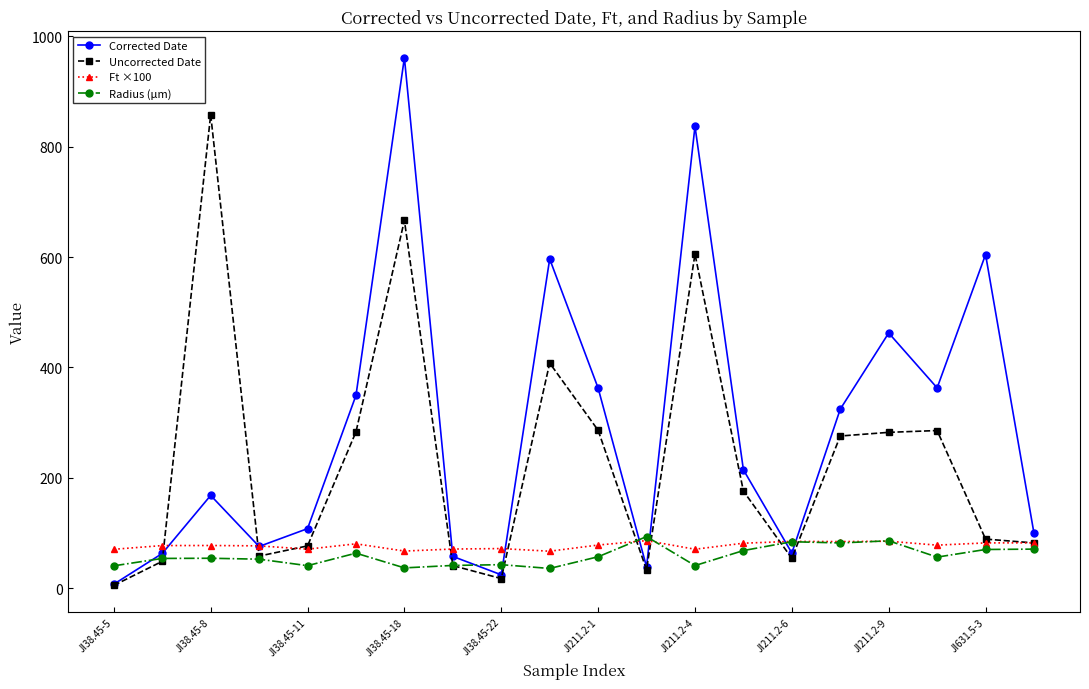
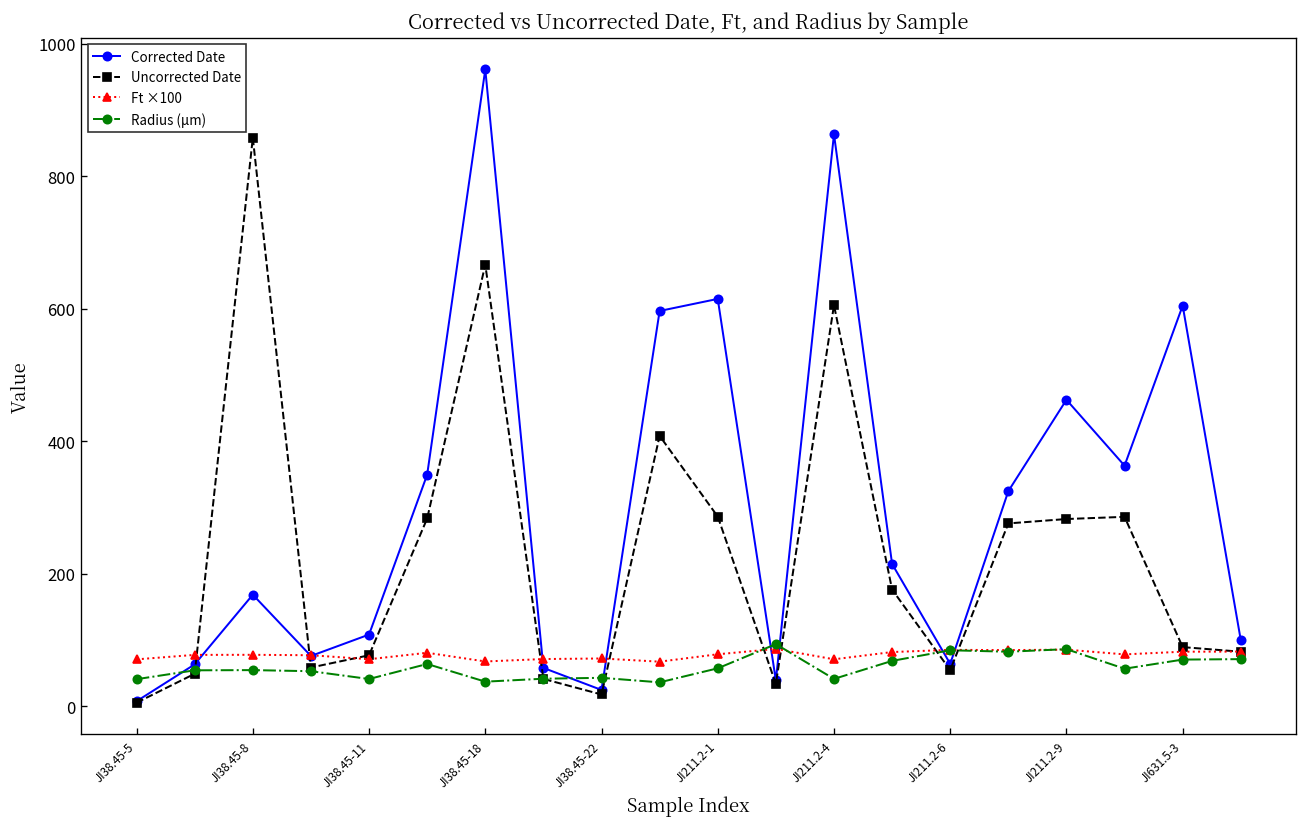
  {
    "Corrected Date": {
      "JI38.45-8": 170,
      "JI38.45-11": 110,
      "JI38.45-18": 960,
      "JI38.45-22": 20,
-     "JI211.2-1": 360,
-     "JI211.2-4": 840,
+     "JI211.2-1": 610,
+     "JI211.2-4": 860,
      "JI211.2-6": 60,
      "JI211.2-9": 460,
      "JI631.5-3": 600
    },
    "Uncorrected Date": {
      "JI38.45-8": 860,
      "JI38.45-11": 80,
      "JI38.45-18": 670,
      "JI38.45-22": 20,
      "JI211.2-1": 290,
      "JI211.2-4": 610,
      "JI211.2-6": 50,
      "JI211.2-9": 280,
      "JI631.5-3": 90
    },
    "Ft ×100": {
      "JI38.45-5": 70,
      "JI38.45-8": 80,
      "JI38.45-11": 70,
      "JI38.45-18": 70,
      "JI38.45-22": 70,
      "JI211.2-1": 80,
      "JI211.2-4": 70,
      "JI631.5-3": 80
    },
    "Radius (µm)": {
      "JI38.45-5": 40,
      "JI38.45-8": 50,
      "JI38.45-11": 40,
      "JI38.45-18": 40,
      "JI38.45-22": 40,
      "JI211.2-1": 60,
      "JI211.2-4": 40,
      "JI631.5-3": 70
    }
  }
